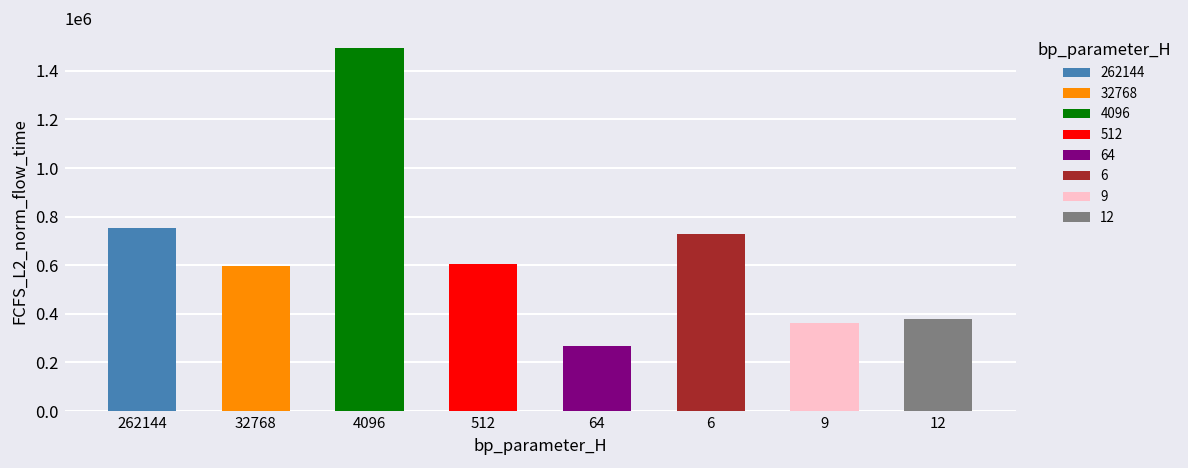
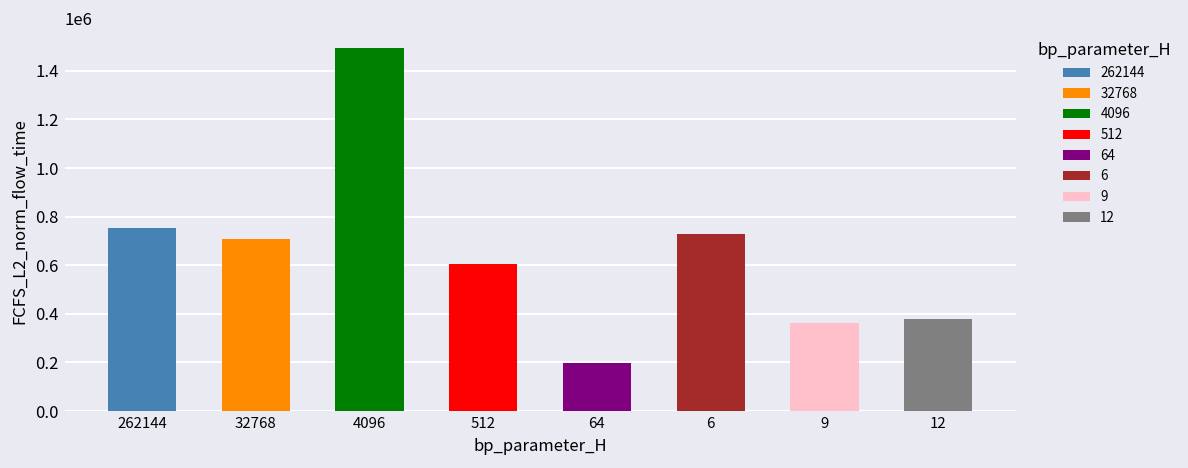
  {
    "262144": 750000,
-   "32768": 600000,
+   "32768": 710000,
    "4096": 1490000,
    "512": 600000,
-   "64": 270000,
+   "64": 200000,
    "6": 730000,
    "9": 360000,
    "12": 380000
  }
